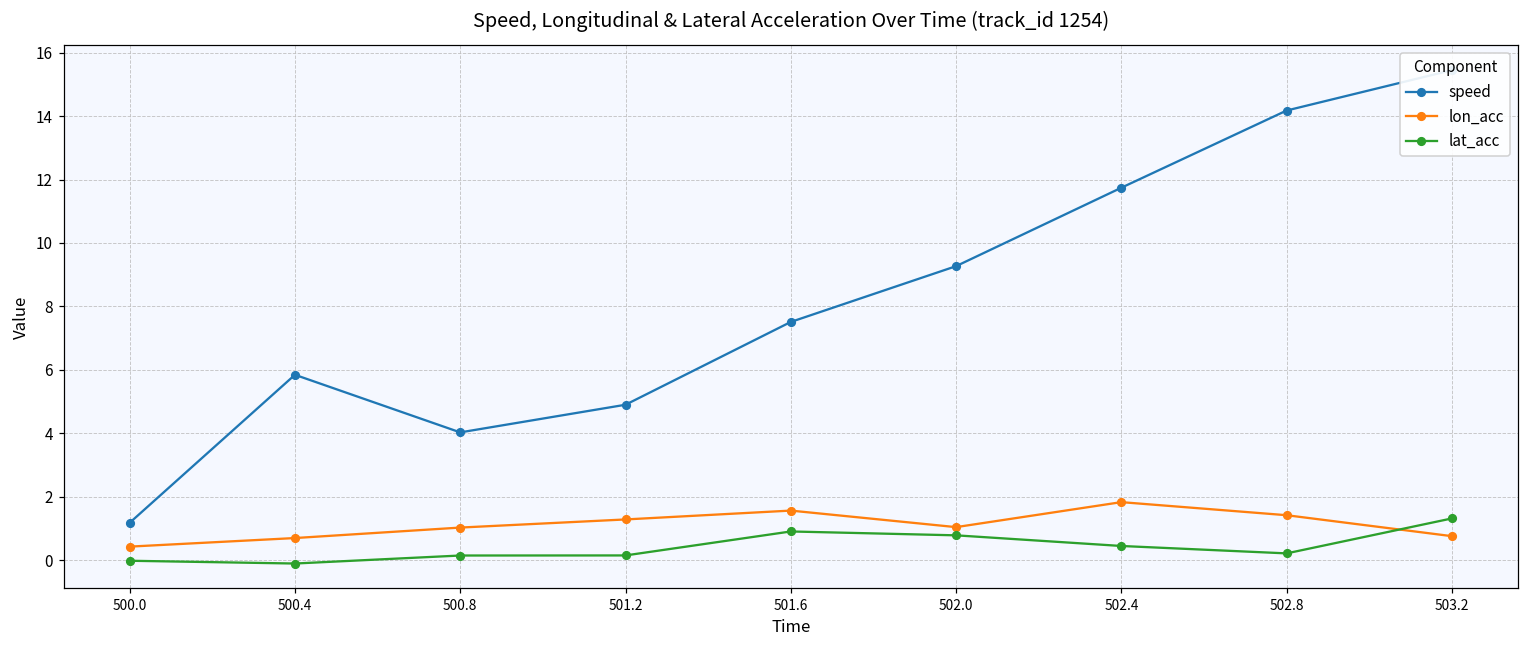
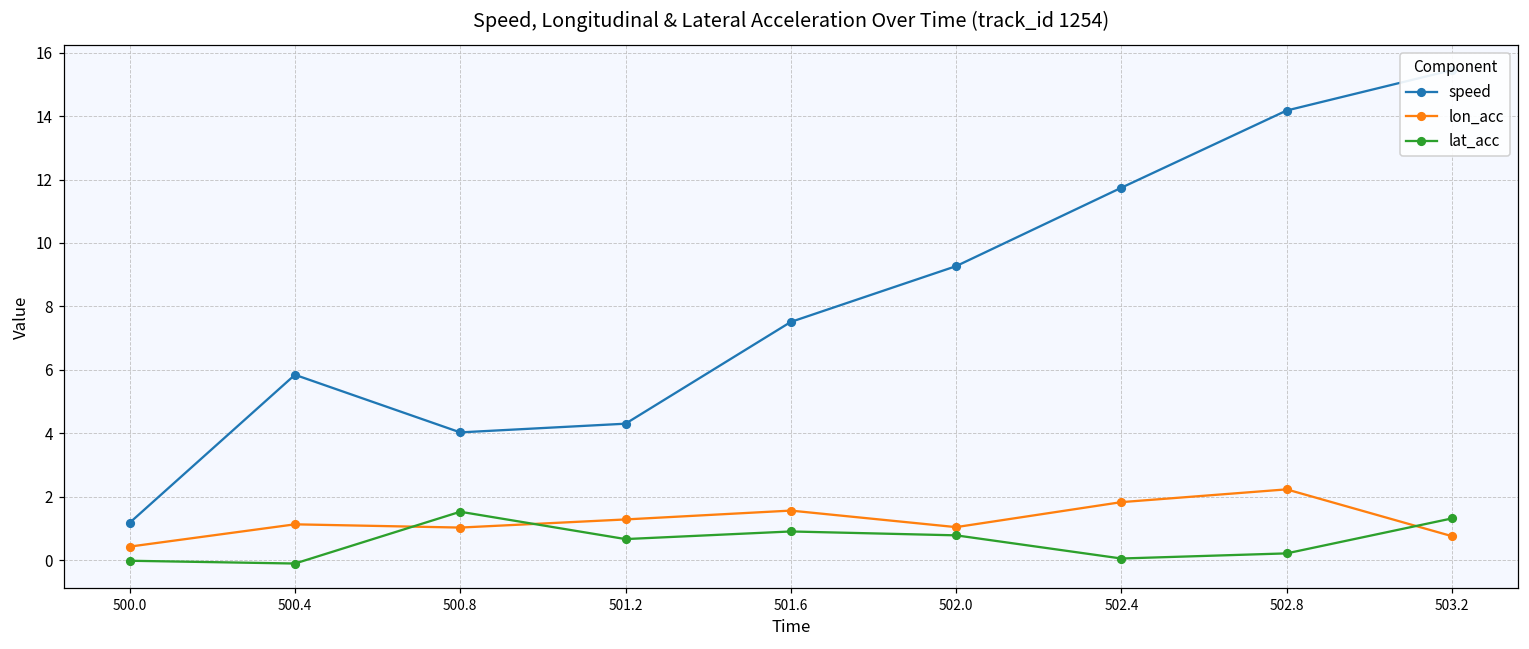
  {
    "speed": {
      "500.0": 1.2,
      "500.4": 5.8,
      "500.8": 4.0,
-     "501.2": 4.9,
+     "501.2": 4.3,
      "501.6": 7.5,
      "502.0": 9.3,
      "502.4": 11.7,
      "502.8": 14.2
    },
    "lon_acc": {
      "500.0": 0.4,
-     "500.4": 0.7,
+     "500.4": 1.1,
      "500.8": 1.0,
      "501.2": 1.3,
      "501.6": 1.6,
      "502.0": 1.0,
      "502.4": 1.8,
-     "502.8": 1.4,
+     "502.8": 2.2,
      "503.2": 0.8
    },
    "lat_acc": {
      "500.0": 0.0,
      "500.4": -0.1,
-     "500.8": 0.2,
-     "501.2": 0.2,
+     "500.8": 1.5,
+     "501.2": 0.7,
      "501.6": 0.9,
      "502.0": 0.8,
-     "502.4": 0.5,
+     "502.4": 0.1,
      "502.8": 0.2,
      "503.2": 1.3
    }
  }
